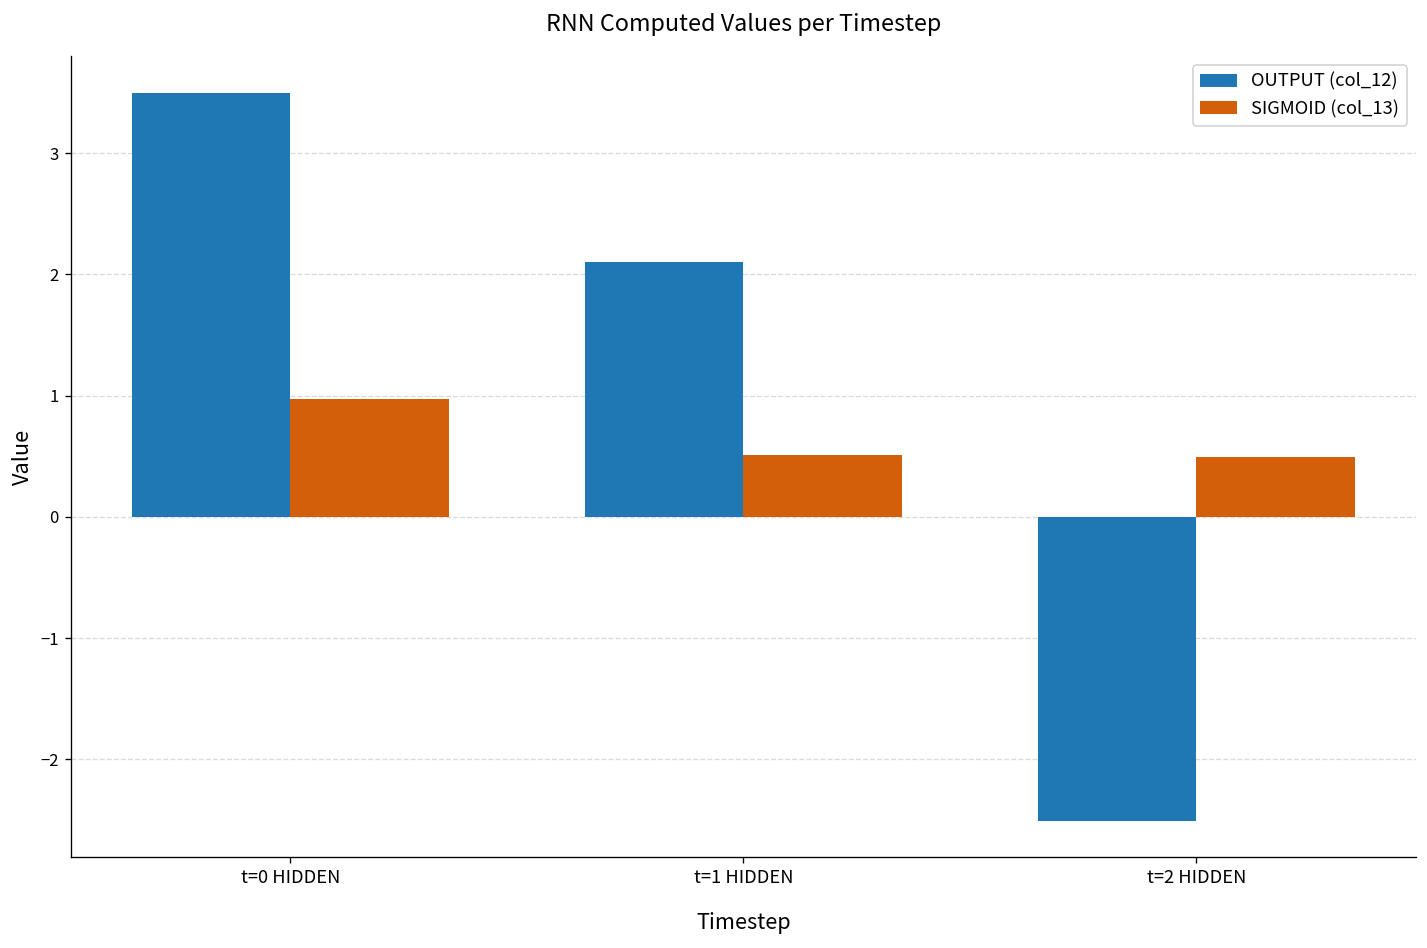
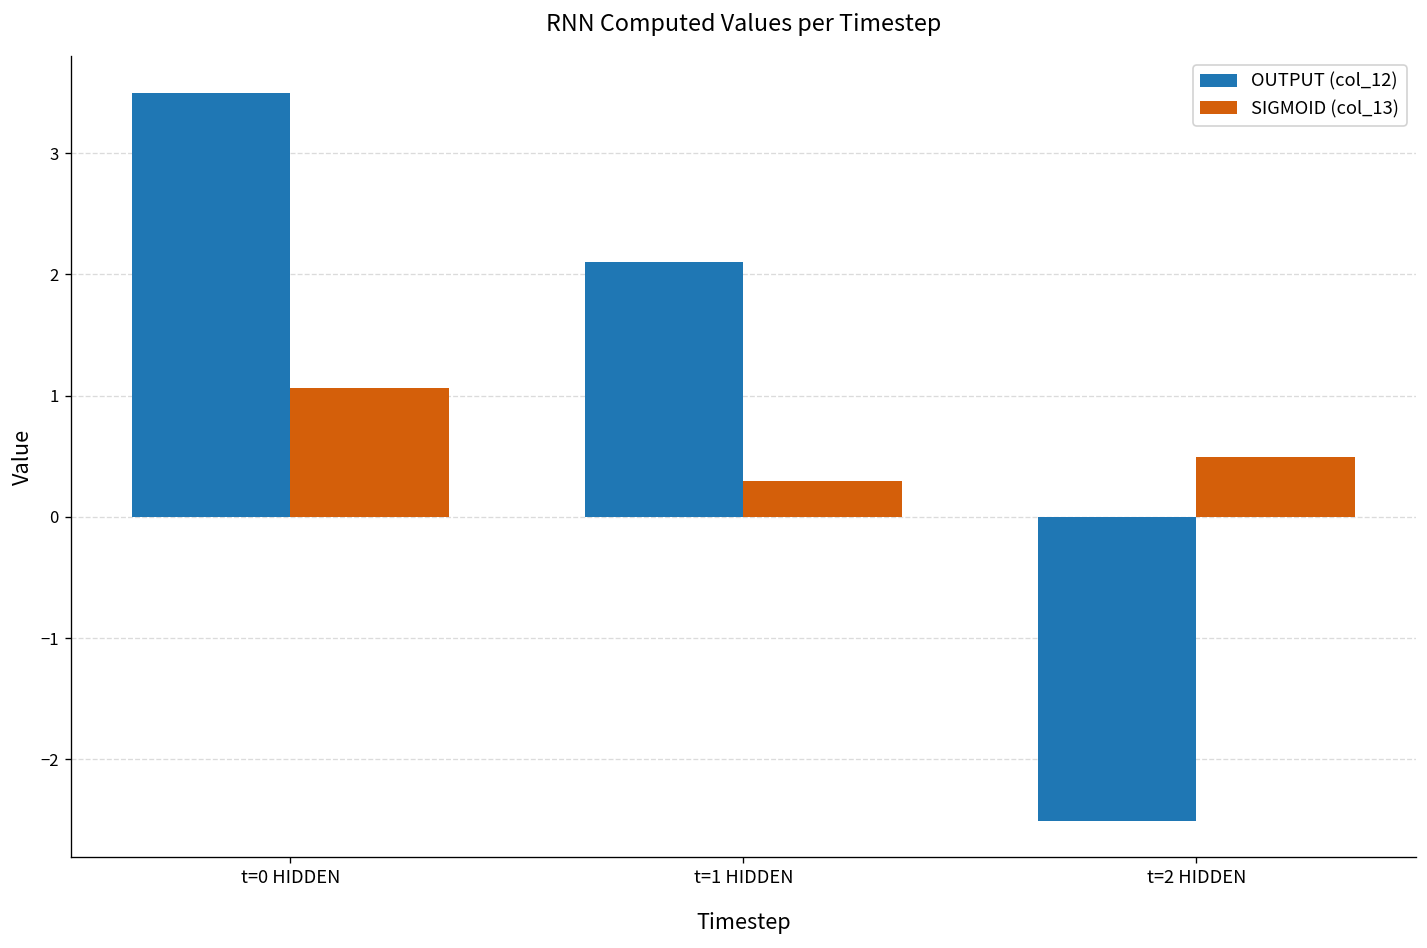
  {
    "OUTPUT (col_12)": {
      "t=0 HIDDEN": 3.50,
      "t=1 HIDDEN": 2.10,
      "t=2 HIDDEN": -2.51
    },
    "SIGMOID (col_13)": {
-     "t=0 HIDDEN": 0.97,
-     "t=1 HIDDEN": 0.51,
+     "t=0 HIDDEN": 1.06,
+     "t=1 HIDDEN": 0.29,
      "t=2 HIDDEN": 0.50
    }
  }
